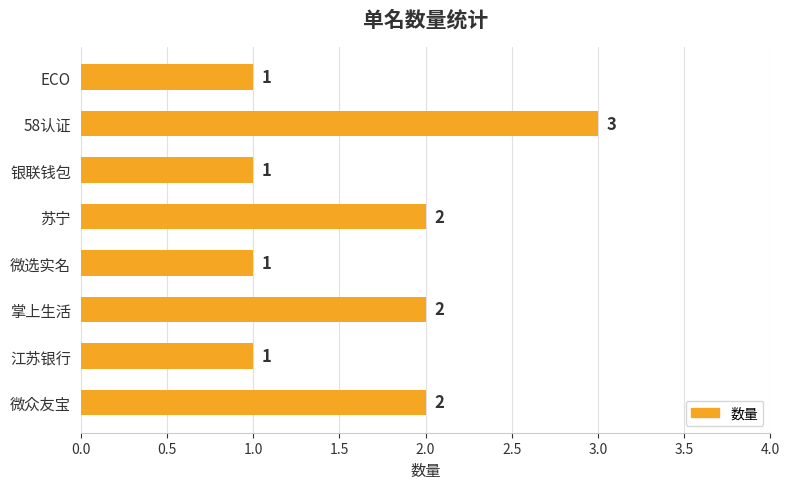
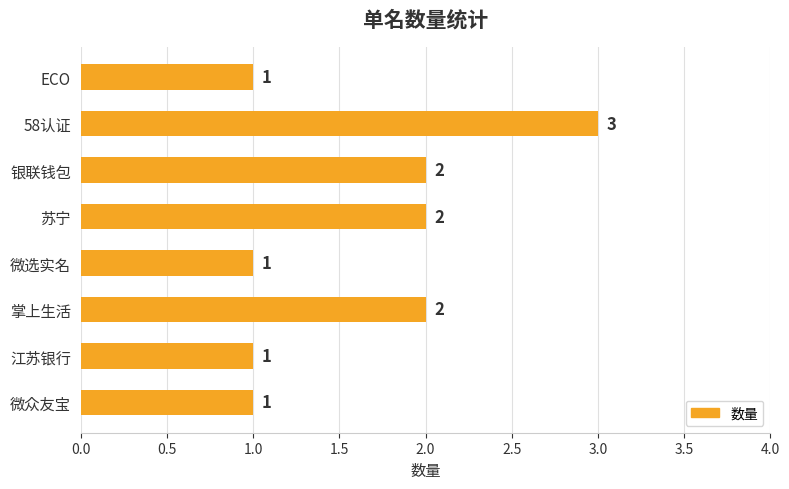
  {
    "ECO": 1,
    "58认证": 3,
-   "银联钱包": 1,
+   "银联钱包": 2,
    "苏宁": 2,
    "微选实名": 1,
    "掌上生活": 2,
    "江苏银行": 1,
-   "微众友宝": 2
+   "微众友宝": 1
  }
